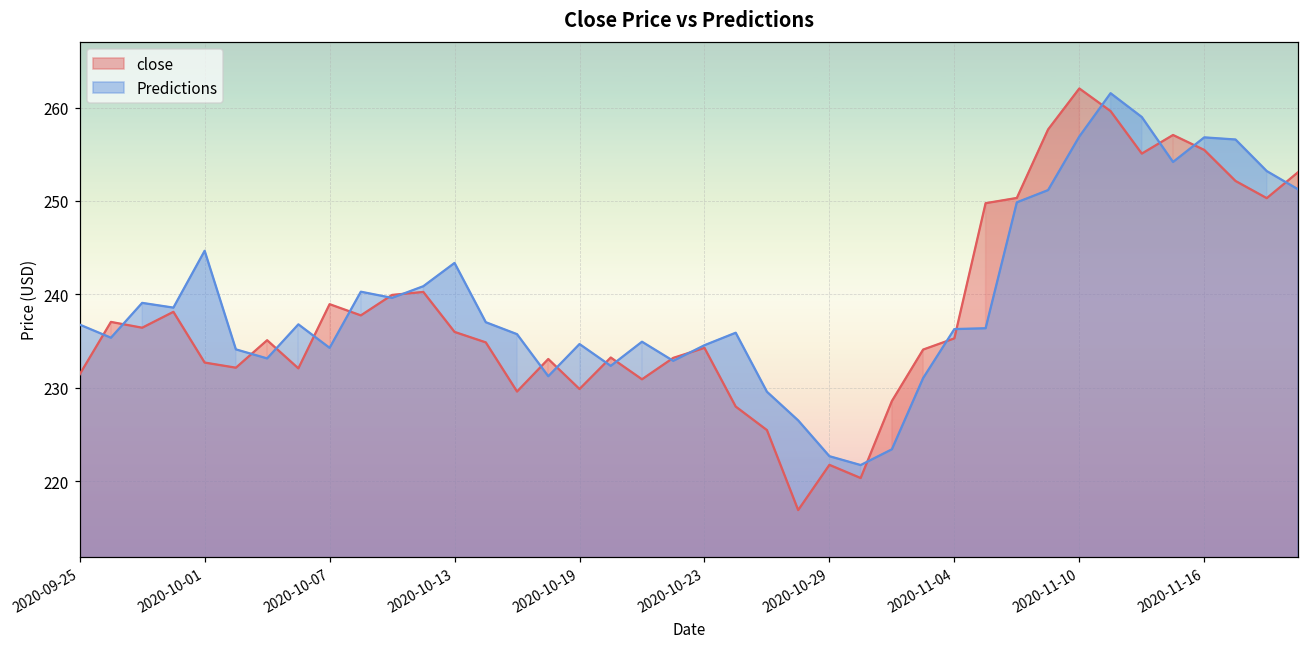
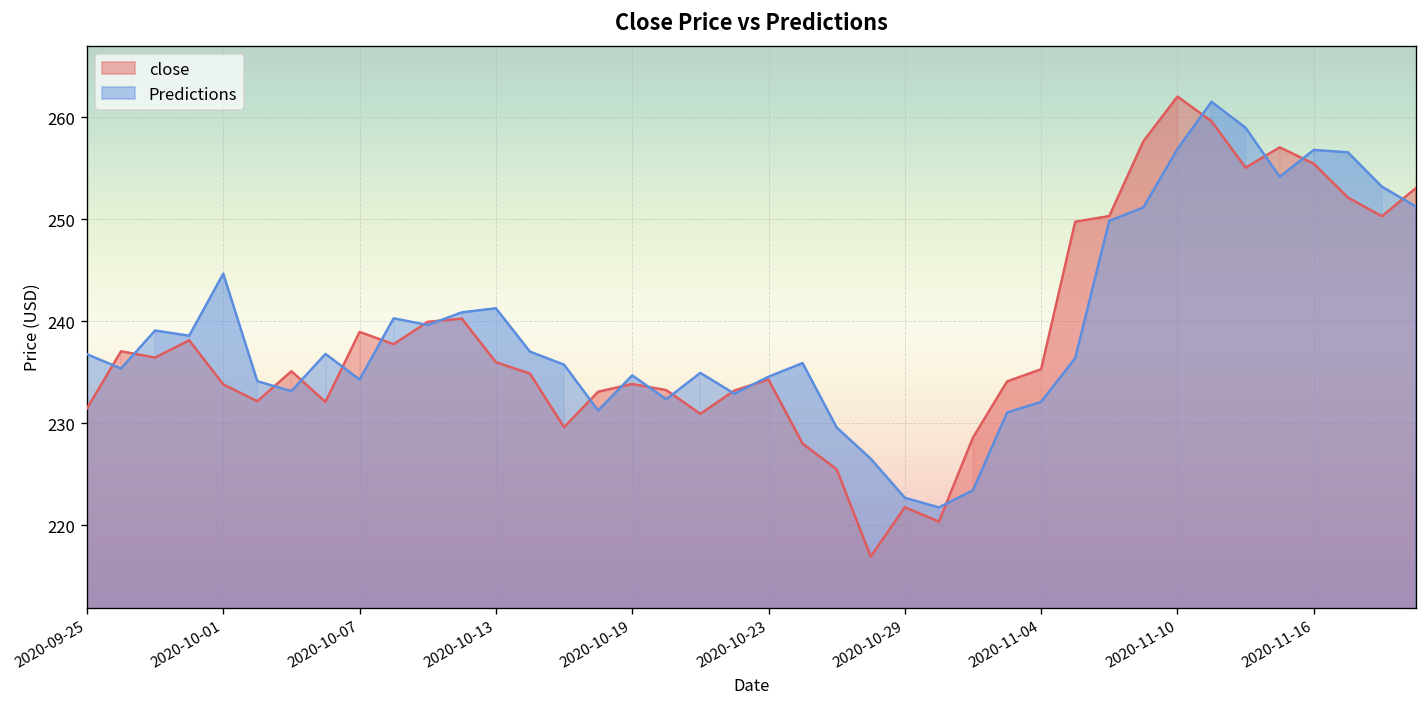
  {
    "close": {
      "2020-09-25": 231,
-     "2020-10-01": 233,
+     "2020-10-01": 234,
      "2020-10-07": 239,
      "2020-10-13": 236,
-     "2020-10-19": 230,
+     "2020-10-19": 234,
      "2020-10-29": 222,
      "2020-11-04": 235,
      "2020-11-10": 262,
      "2020-11-16": 255
    },
    "Predictions": {
      "2020-09-25": 237,
      "2020-10-01": 245,
      "2020-10-07": 234,
-     "2020-10-13": 243,
+     "2020-10-13": 241,
      "2020-10-19": 235,
      "2020-10-29": 223,
-     "2020-11-04": 236,
+     "2020-11-04": 232,
      "2020-11-10": 257,
      "2020-11-16": 257
    }
  }
